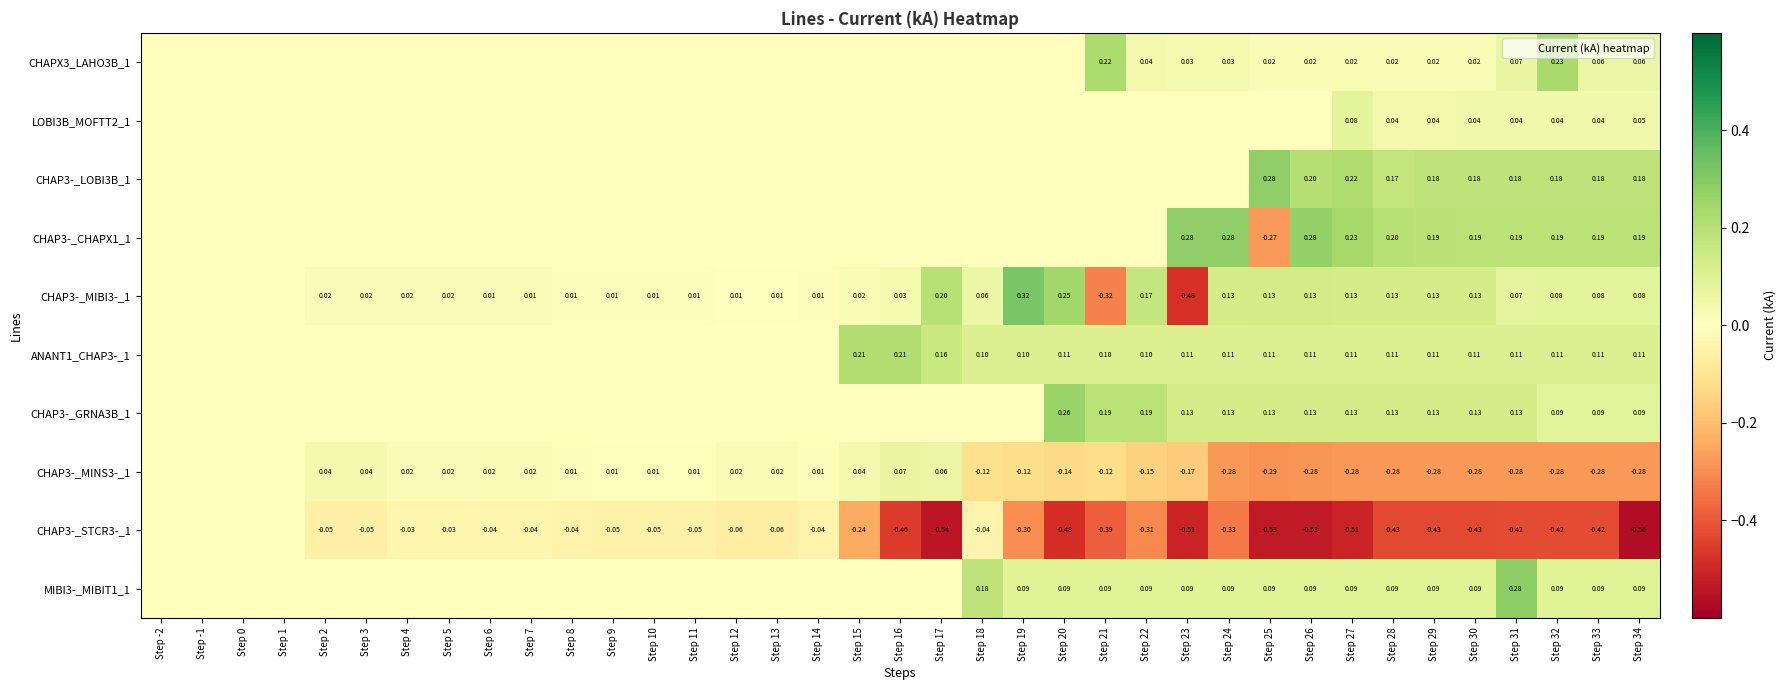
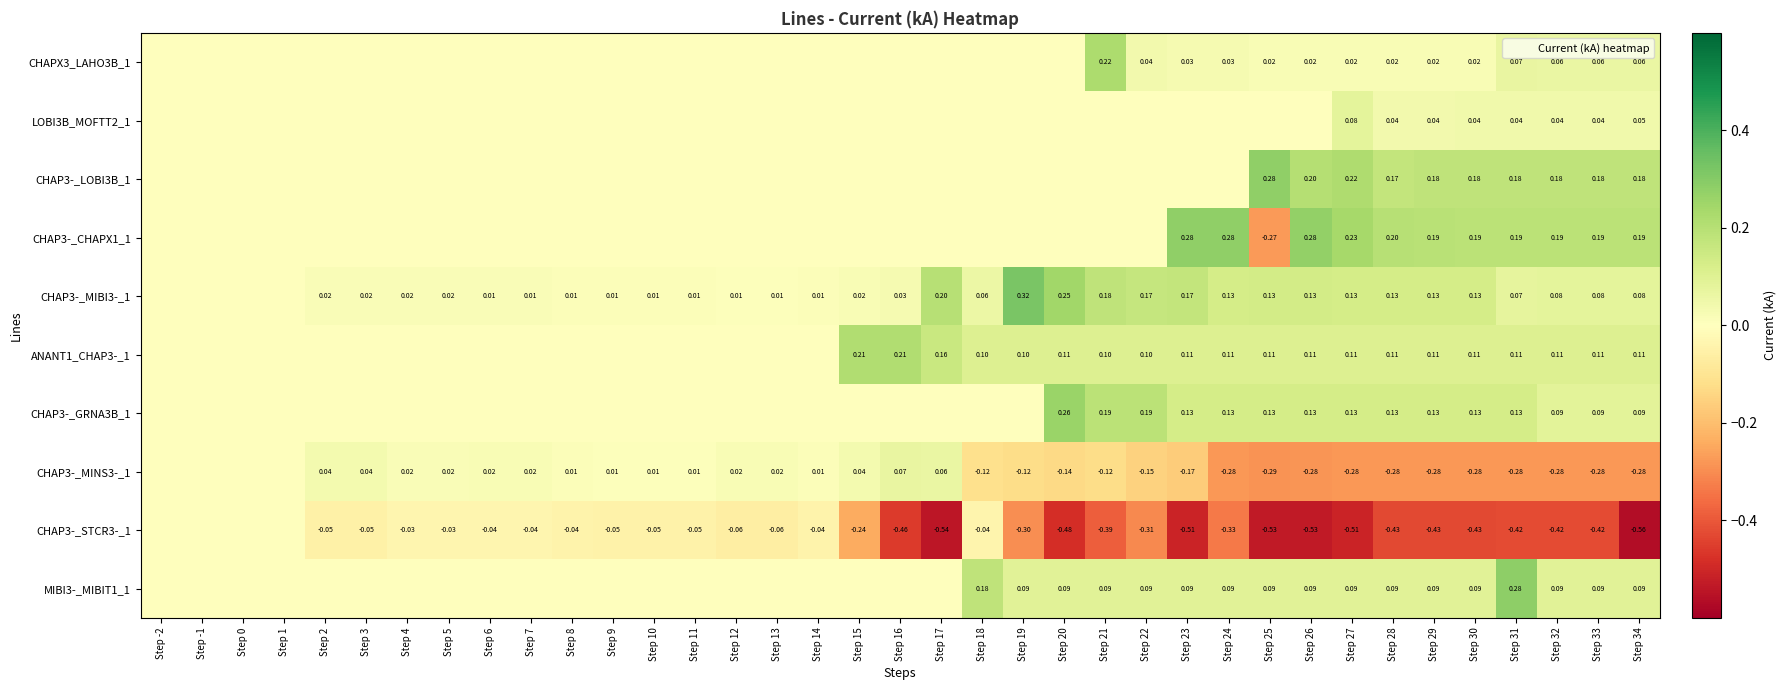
  {
    "CHAPX3_LAHO3B_1": {
      "Step 21": 0.22,
      "Step 22": 0.04,
      "Step 23": 0.03,
      "Step 24": 0.03,
      "Step 25": 0.02,
      "Step 26": 0.02,
      "Step 27": 0.02,
      "Step 28": 0.02,
      "Step 29": 0.02,
      "Step 30": 0.02,
-     "Step 32": 0.23
+     "Step 32": 0.06
    },
    "LOBI3B_MOFTT2_1": {
      "Step 27": 0.08,
      "Step 28": 0.04,
      "Step 29": 0.04,
      "Step 30": 0.04,
      "Step 31": 0.04,
      "Step 32": 0.04,
      "Step 33": 0.04,
      "Step 34": 0.05
    },
    "CHAP3-_LOBI3B_1": {
      "Step 25": 0.28,
      "Step 26": 0.20,
      "Step 27": 0.22,
      "Step 28": 0.17,
      "Step 29": 0.18,
      "Step 30": 0.18,
      "Step 31": 0.18,
      "Step 32": 0.18,
      "Step 33": 0.18,
      "Step 34": 0.18
    },
    "CHAP3-_CHAPX1_1": {
      "Step 23": 0.28,
      "Step 24": 0.28,
      "Step 25": -0.27,
      "Step 26": 0.28,
      "Step 27": 0.23,
      "Step 28": 0.20,
      "Step 29": 0.19,
      "Step 30": 0.19,
      "Step 31": 0.19,
      "Step 32": 0.19,
      "Step 33": 0.19,
      "Step 34": 0.19
    },
    "CHAP3-_MIBI3-_1": {
      "Step 2": 0.02,
      "Step 3": 0.02,
      "Step 4": 0.02,
      "Step 5": 0.02,
      "Step 6": 0.01,
      "Step 7": 0.01,
      "Step 8": 0.01,
      "Step 9": 0.01,
      "Step 10": 0.01,
      "Step 11": 0.01,
      "Step 12": 0.01,
      "Step 13": 0.01,
      "Step 14": 0.01,
      "Step 15": 0.02,
      "Step 16": 0.03,
      "Step 17": 0.20,
      "Step 18": 0.06,
      "Step 19": 0.32,
      "Step 20": 0.25,
-     "Step 21": -0.32,
+     "Step 21": 0.18,
      "Step 22": 0.17,
-     "Step 23": -0.48,
+     "Step 23": 0.17,
      "Step 24": 0.13,
      "Step 25": 0.13,
      "Step 26": 0.13,
      "Step 27": 0.13,
      "Step 28": 0.13,
      "Step 29": 0.13,
      "Step 30": 0.13,
      "Step 31": 0.07,
      "Step 32": 0.08,
      "Step 33": 0.08,
      "Step 34": 0.08
    },
    "ANANT1_CHAP3-_1": {
      "Step 15": 0.21,
      "Step 16": 0.21,
      "Step 17": 0.16,
      "Step 18": 0.10,
      "Step 19": 0.10,
      "Step 20": 0.11,
      "Step 21": 0.10,
      "Step 22": 0.10,
      "Step 23": 0.11,
      "Step 24": 0.11,
      "Step 25": 0.11,
      "Step 26": 0.11,
      "Step 27": 0.11,
      "Step 28": 0.11,
      "Step 29": 0.11,
      "Step 30": 0.11,
      "Step 31": 0.11,
      "Step 32": 0.11,
      "Step 33": 0.11,
      "Step 34": 0.11
    },
    "CHAP3-_GRNA3B_1": {
      "Step 20": 0.26,
      "Step 21": 0.19,
      "Step 22": 0.19,
      "Step 23": 0.13,
      "Step 24": 0.13,
      "Step 25": 0.13,
      "Step 26": 0.13,
      "Step 27": 0.13,
      "Step 28": 0.13,
      "Step 29": 0.13,
      "Step 30": 0.13,
      "Step 31": 0.13,
      "Step 32": 0.09,
      "Step 33": 0.09,
      "Step 34": 0.09
    },
    "CHAP3-_MINS3-_1": {
      "Step 2": 0.04,
      "Step 3": 0.04,
      "Step 4": 0.02,
      "Step 5": 0.02,
      "Step 6": 0.02,
      "Step 7": 0.02,
      "Step 8": 0.01,
      "Step 9": 0.01,
      "Step 10": 0.01,
      "Step 11": 0.01,
      "Step 12": 0.02,
      "Step 13": 0.02,
      "Step 14": 0.01,
      "Step 15": 0.04,
      "Step 16": 0.07,
      "Step 17": 0.06,
      "Step 18": -0.12,
      "Step 19": -0.12,
      "Step 20": -0.14,
      "Step 21": -0.12,
      "Step 22": -0.15,
      "Step 23": -0.17,
      "Step 24": -0.28,
      "Step 25": -0.29,
      "Step 26": -0.28,
      "Step 27": -0.28,
      "Step 28": -0.28,
      "Step 29": -0.28,
      "Step 30": -0.28,
      "Step 31": -0.28,
      "Step 32": -0.28,
      "Step 33": -0.28,
      "Step 34": -0.28
    },
    "CHAP3-_STCR3-_1": {
      "Step 2": -0.05,
      "Step 3": -0.05,
      "Step 4": -0.03,
      "Step 5": -0.03,
      "Step 6": -0.04,
      "Step 7": -0.04,
      "Step 8": -0.04,
      "Step 9": -0.05,
      "Step 10": -0.05,
      "Step 11": -0.05,
      "Step 12": -0.06,
      "Step 13": -0.06,
      "Step 14": -0.04,
      "Step 15": -0.24,
      "Step 16": -0.46,
      "Step 17": -0.54,
      "Step 18": -0.04,
      "Step 19": -0.30,
      "Step 20": -0.48,
      "Step 21": -0.39,
      "Step 22": -0.31,
      "Step 23": -0.51,
      "Step 24": -0.33,
      "Step 25": -0.53,
      "Step 26": -0.53,
      "Step 27": -0.51,
      "Step 28": -0.43,
      "Step 29": -0.43,
      "Step 30": -0.43,
      "Step 31": -0.42,
      "Step 32": -0.42,
      "Step 33": -0.42,
      "Step 34": -0.56
    },
    "MIBI3-_MIBIT1_1": {
      "Step 18": 0.18,
      "Step 19": 0.09,
      "Step 20": 0.09,
      "Step 21": 0.09,
      "Step 22": 0.09,
      "Step 23": 0.09,
      "Step 24": 0.09,
      "Step 25": 0.09,
      "Step 26": 0.09,
      "Step 27": 0.09,
      "Step 28": 0.09,
      "Step 29": 0.09,
      "Step 30": 0.09,
      "Step 31": 0.28,
      "Step 32": 0.09,
      "Step 33": 0.09,
      "Step 34": 0.09
    }
  }
